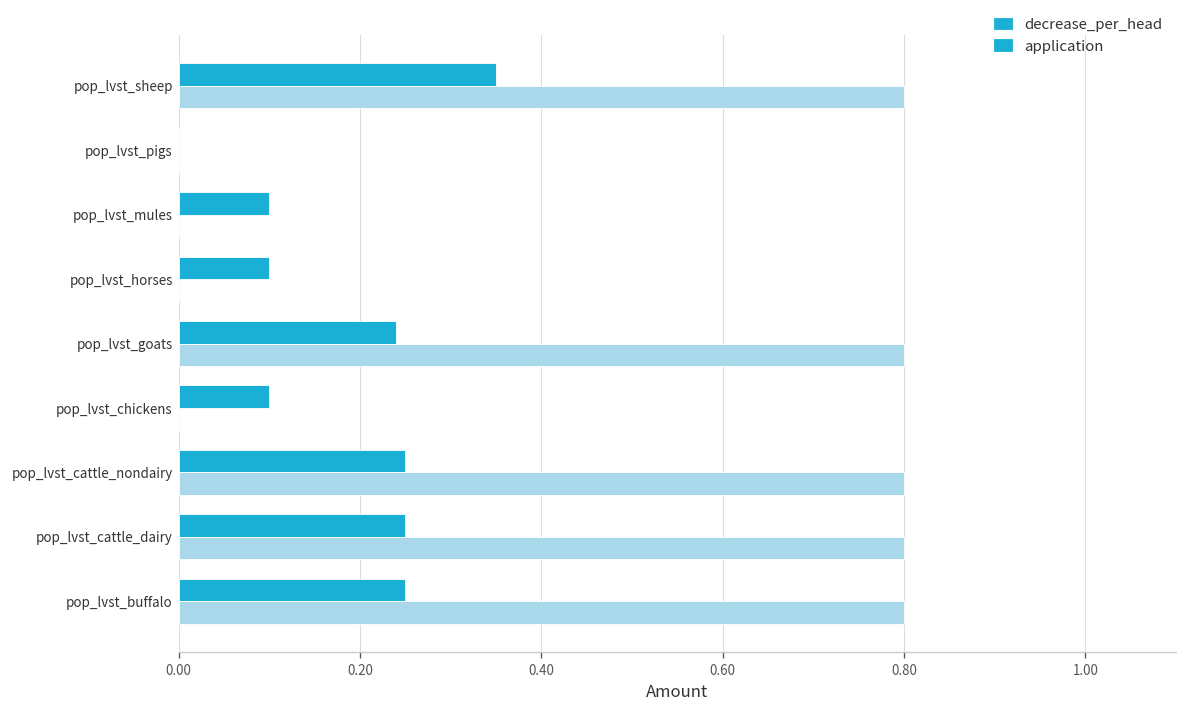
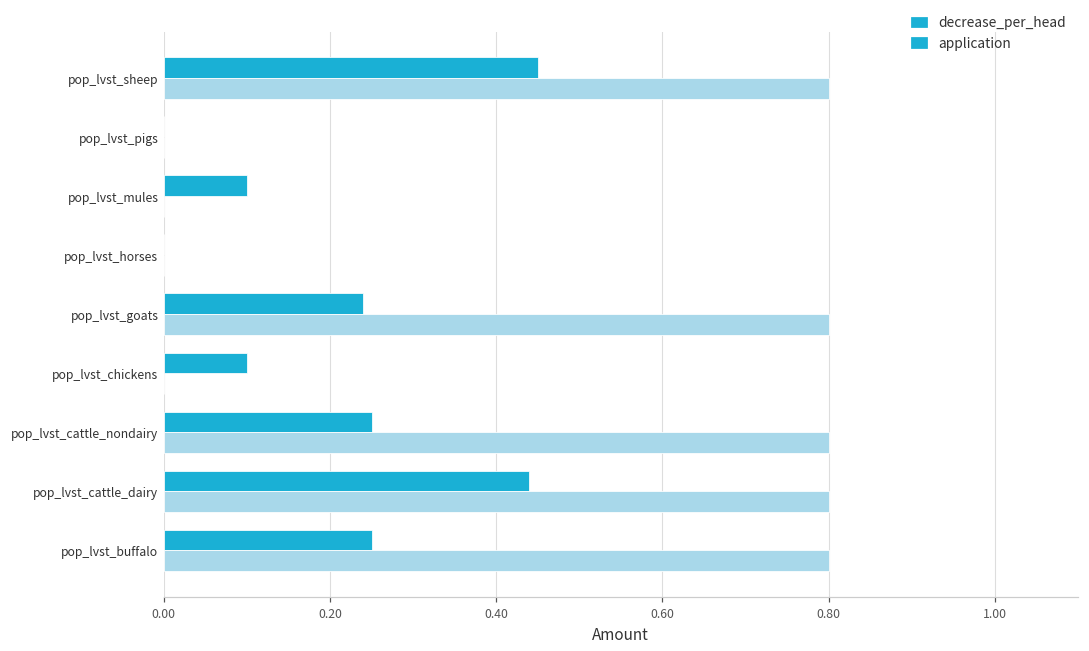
  {
    "decrease_per_head": {
-     "pop_lvst_sheep": 0.35,
+     "pop_lvst_sheep": 0.45,
      "pop_lvst_pigs": 0.00,
      "pop_lvst_mules": 0.10,
-     "pop_lvst_horses": 0.1,
+     "pop_lvst_horses": 0.0,
      "pop_lvst_goats": 0.24,
      "pop_lvst_chickens": 0.10,
      "pop_lvst_cattle_nondairy": 0.25,
-     "pop_lvst_cattle_dairy": 0.25,
+     "pop_lvst_cattle_dairy": 0.44,
      "pop_lvst_buffalo": 0.25
    }
  }
